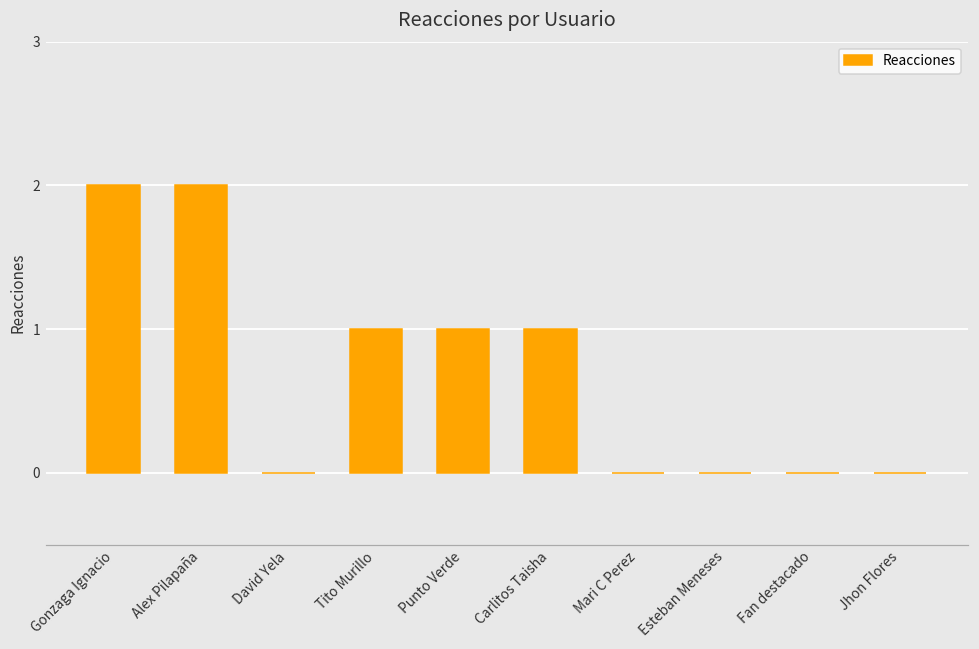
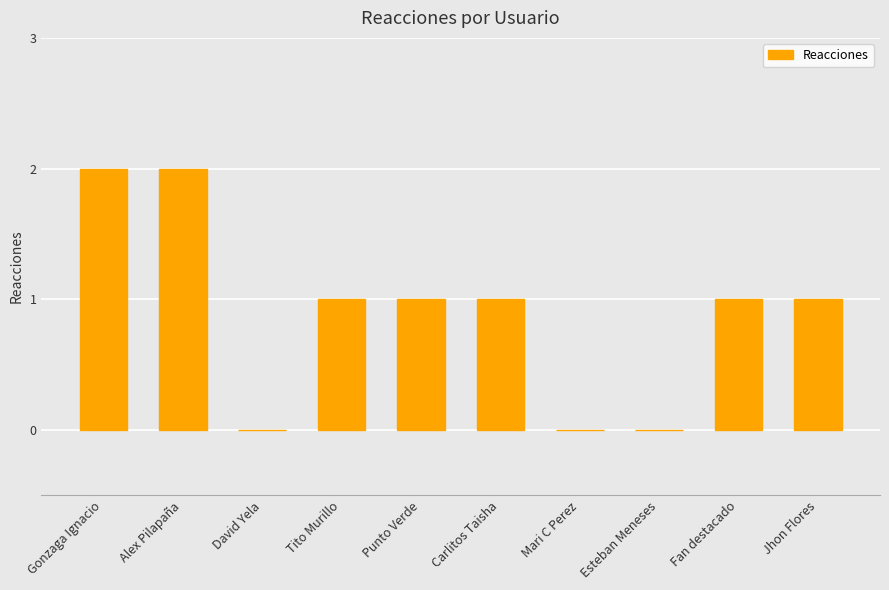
  {
    "Gonzaga Ignacio": 2,
    "Alex Pilapaña": 2,
    "David Yela": 0,
    "Tito Murillo": 1,
    "Punto Verde": 1,
    "Carlitos Taisha": 1,
    "Mari C Perez": 0,
    "Esteban Meneses": 0,
-   "Fan destacado": 0,
-   "Jhon Flores": 0
+   "Fan destacado": 1,
+   "Jhon Flores": 1
  }
